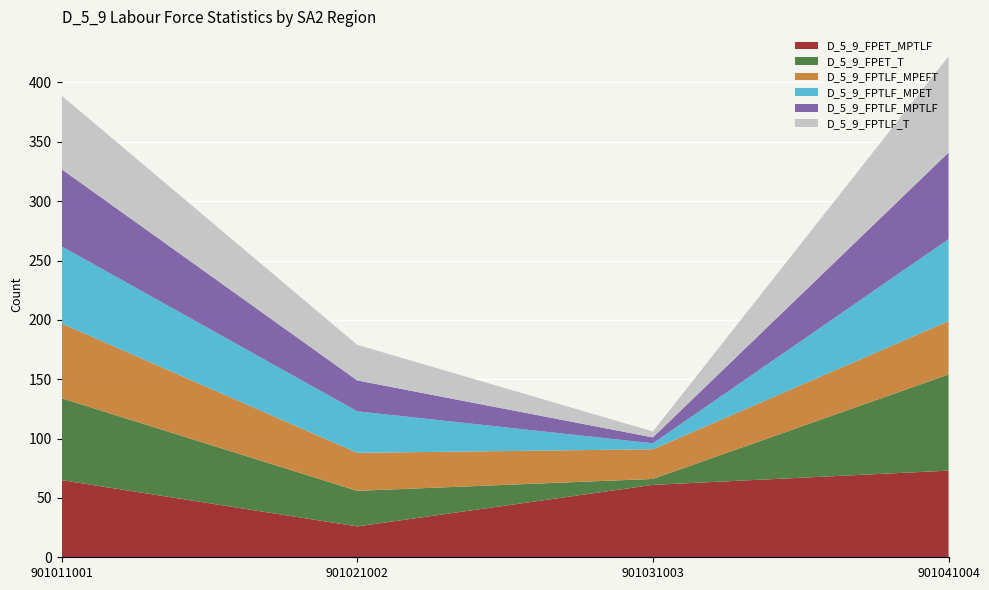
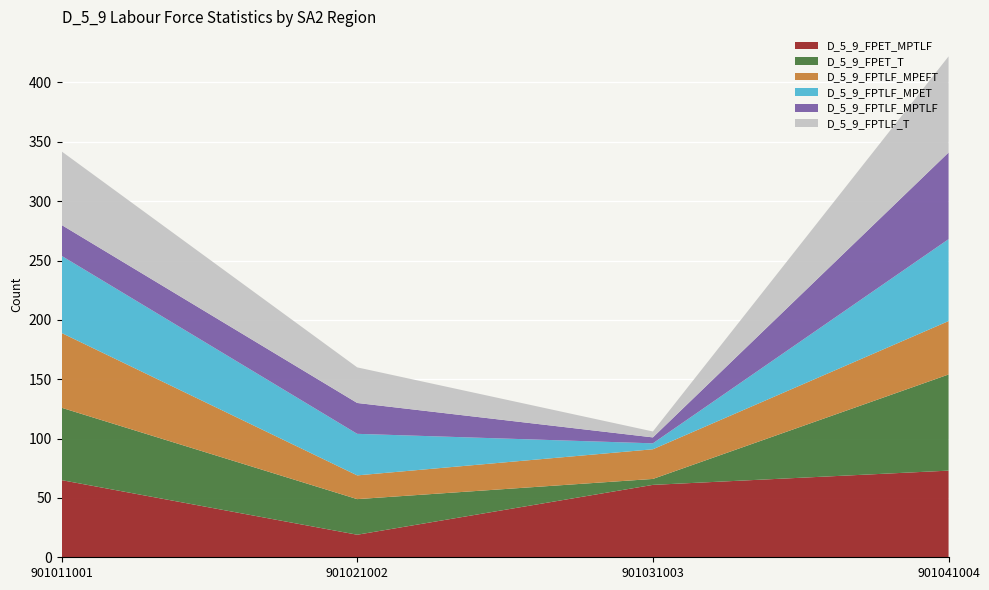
  {
    "D_5_9_FPET_MPTLF": {
      "901011001": 65,
-     "901021002": 26,
+     "901021002": 19,
      "901031003": 61,
      "901041004": 73
    },
    "D_5_9_FPET_T": {
-     "901011001": 69,
+     "901011001": 61,
      "901021002": 30,
      "901031003": 5,
      "901041004": 81
    },
    "D_5_9_FPTLF_MPEFT": {
      "901011001": 63,
-     "901021002": 32,
+     "901021002": 20,
      "901031003": 25,
      "901041004": 45
    },
    "D_5_9_FPTLF_MPET": {
      "901011001": 65,
      "901021002": 35,
      "901031003": 5,
      "901041004": 69
    },
    "D_5_9_FPTLF_MPTLF": {
-     "901011001": 65,
+     "901011001": 26,
      "901021002": 26,
      "901031003": 5,
      "901041004": 73
    },
    "D_5_9_FPTLF_T": {
      "901011001": 62,
      "901021002": 30,
      "901031003": 5,
      "901041004": 81
    }
  }
